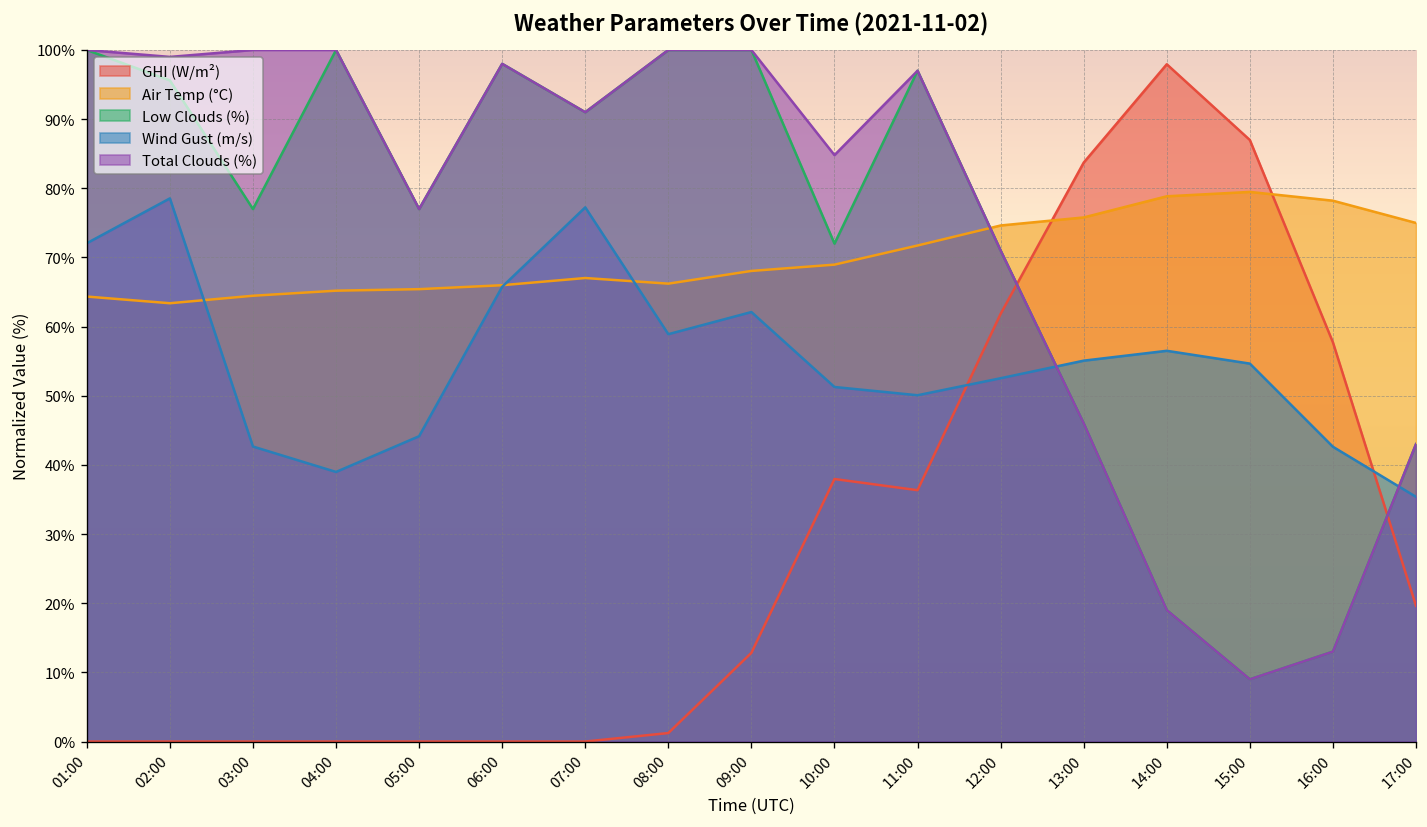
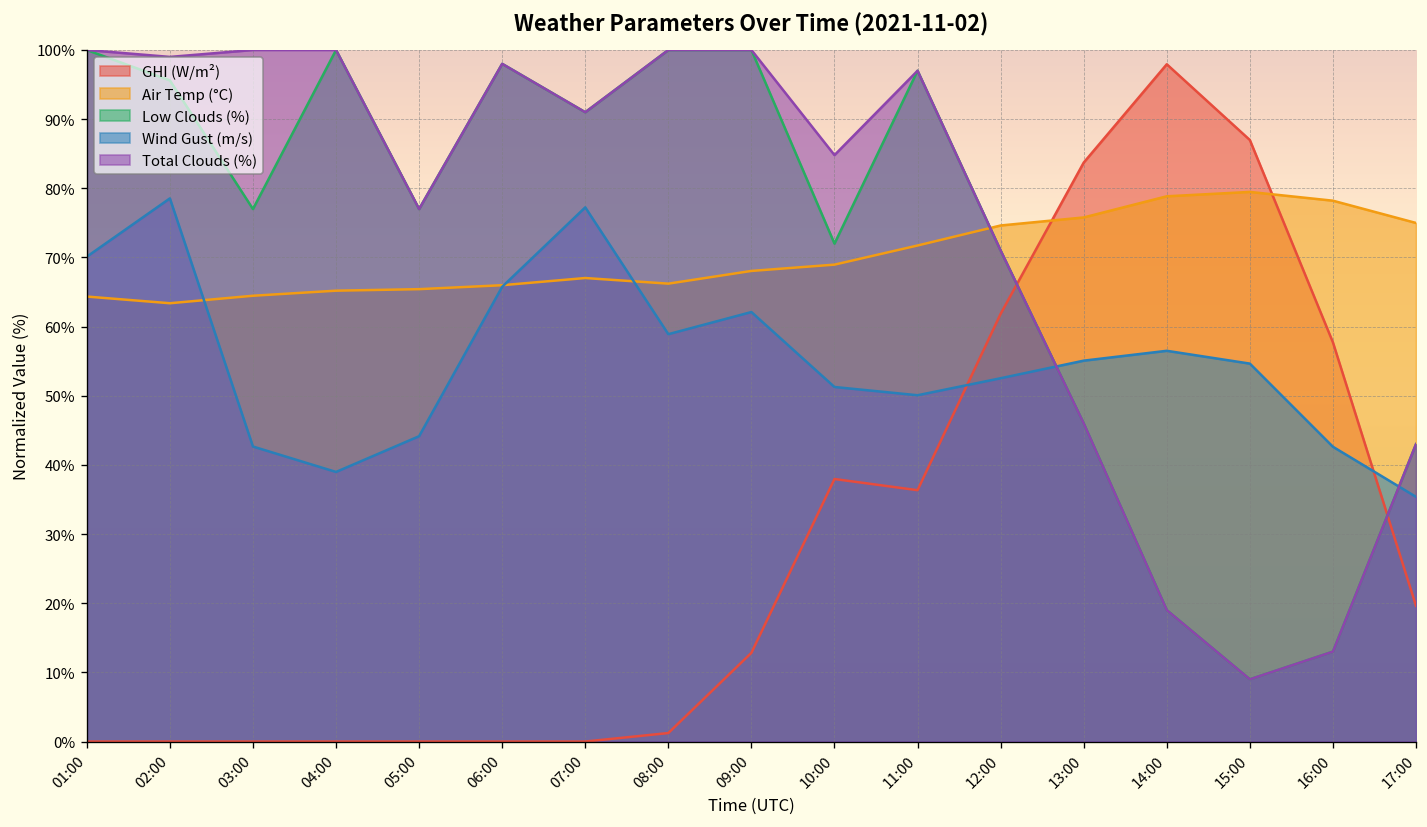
  {
    "GHI (W/m²)": {
      "01:00": "0%",
      "02:00": "0%",
      "03:00": "0%",
      "04:00": "0%",
      "05:00": "0%",
      "06:00": "0%",
      "07:00": "0%",
      "08:00": "1%",
      "09:00": "13%",
      "10:00": "38%",
      "11:00": "36%",
      "12:00": "62%",
      "13:00": "84%",
      "14:00": "98%",
      "15:00": "87%",
      "16:00": "58%",
      "17:00": "20%"
    },
    "Air Temp (°C)": {
      "01:00": "64%",
      "02:00": "63%",
      "03:00": "64%",
      "04:00": "65%",
      "05:00": "65%",
      "07:00": "67%",
      "08:00": "66%",
      "09:00": "68%",
      "10:00": "69%",
      "11:00": "72%",
      "12:00": "75%",
      "13:00": "76%",
      "14:00": "79%",
      "15:00": "79%",
      "16:00": "78%",
      "17:00": "75%"
    },
    "Low Clouds (%)": {
      "03:00": "77%",
      "10:00": "72%"
    },
    "Wind Gust (m/s)": {
-     "01:00": "72%",
+     "01:00": "70%",
      "02:00": "79%",
      "03:00": "43%",
      "04:00": "39%",
      "05:00": "44%",
      "07:00": "77%",
      "08:00": "59%",
      "09:00": "62%",
      "10:00": "51%",
      "11:00": "50%",
      "12:00": "53%",
      "13:00": "55%",
      "14:00": "57%",
      "15:00": "55%",
      "16:00": "43%",
      "17:00": "35%"
    },
    "Total Clouds (%)": {
      "02:00": "99%",
      "03:00": "100%",
      "10:00": "85%"
    }
  }
